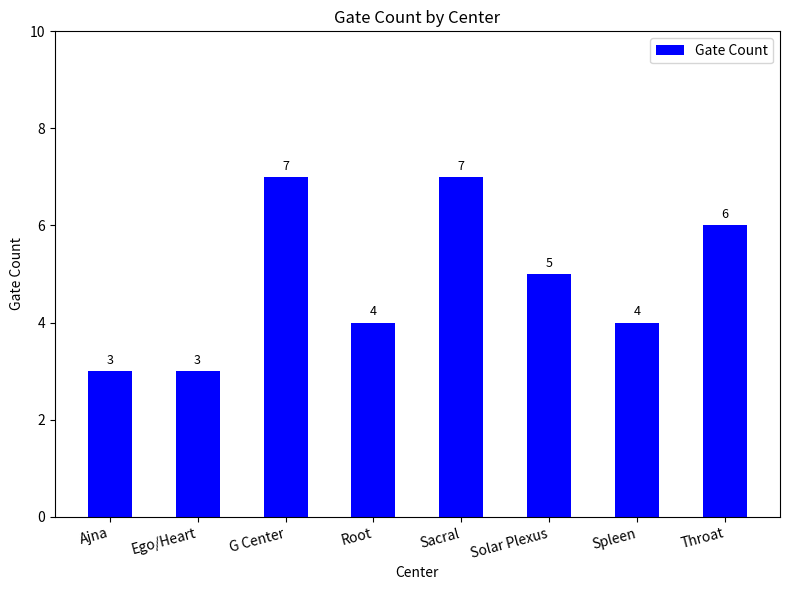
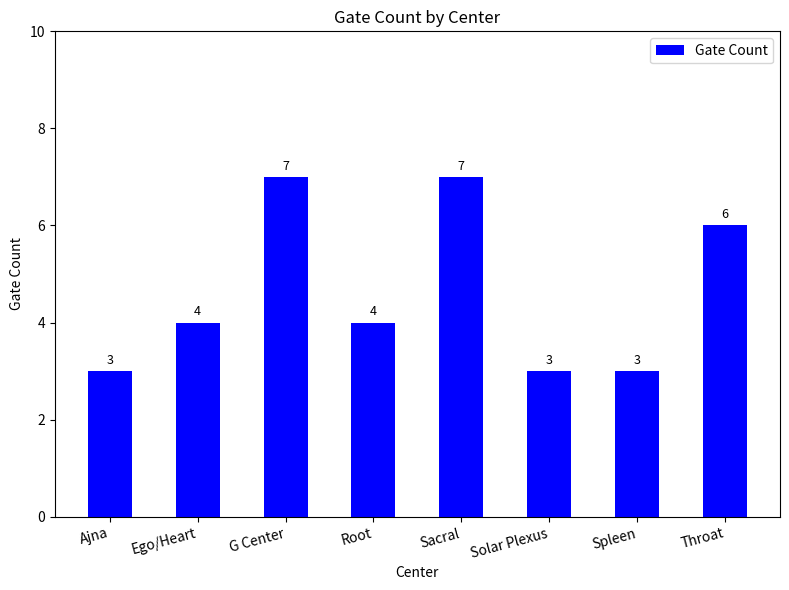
  {
    "Ajna": 3,
-   "Ego/Heart": 3,
+   "Ego/Heart": 4,
    "G Center": 7,
    "Root": 4,
    "Sacral": 7,
-   "Solar Plexus": 5,
-   "Spleen": 4,
+   "Solar Plexus": 3,
+   "Spleen": 3,
    "Throat": 6
  }
